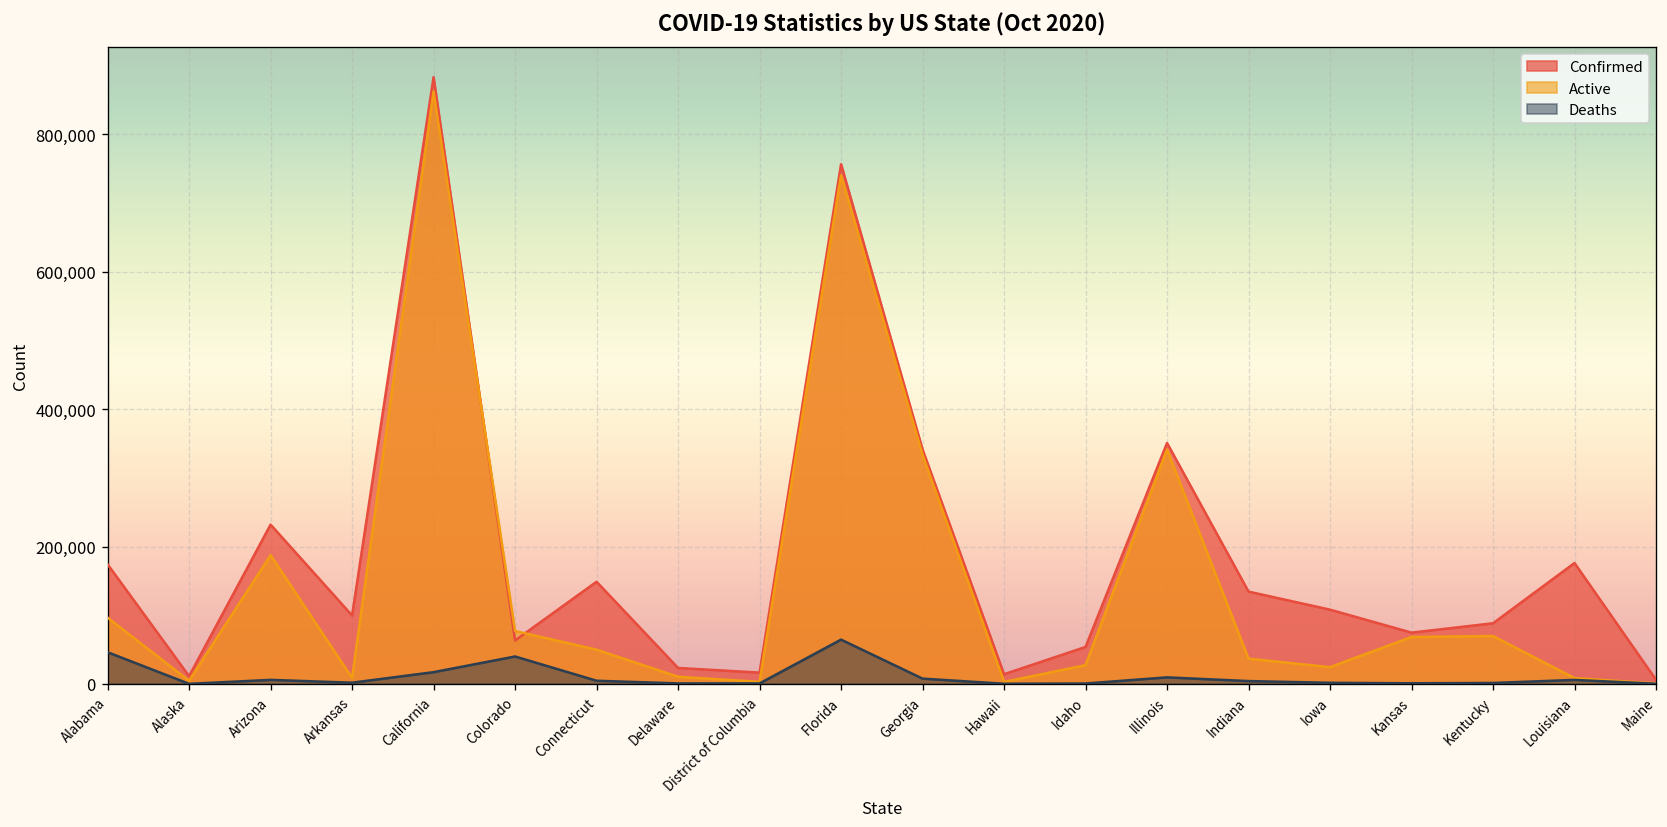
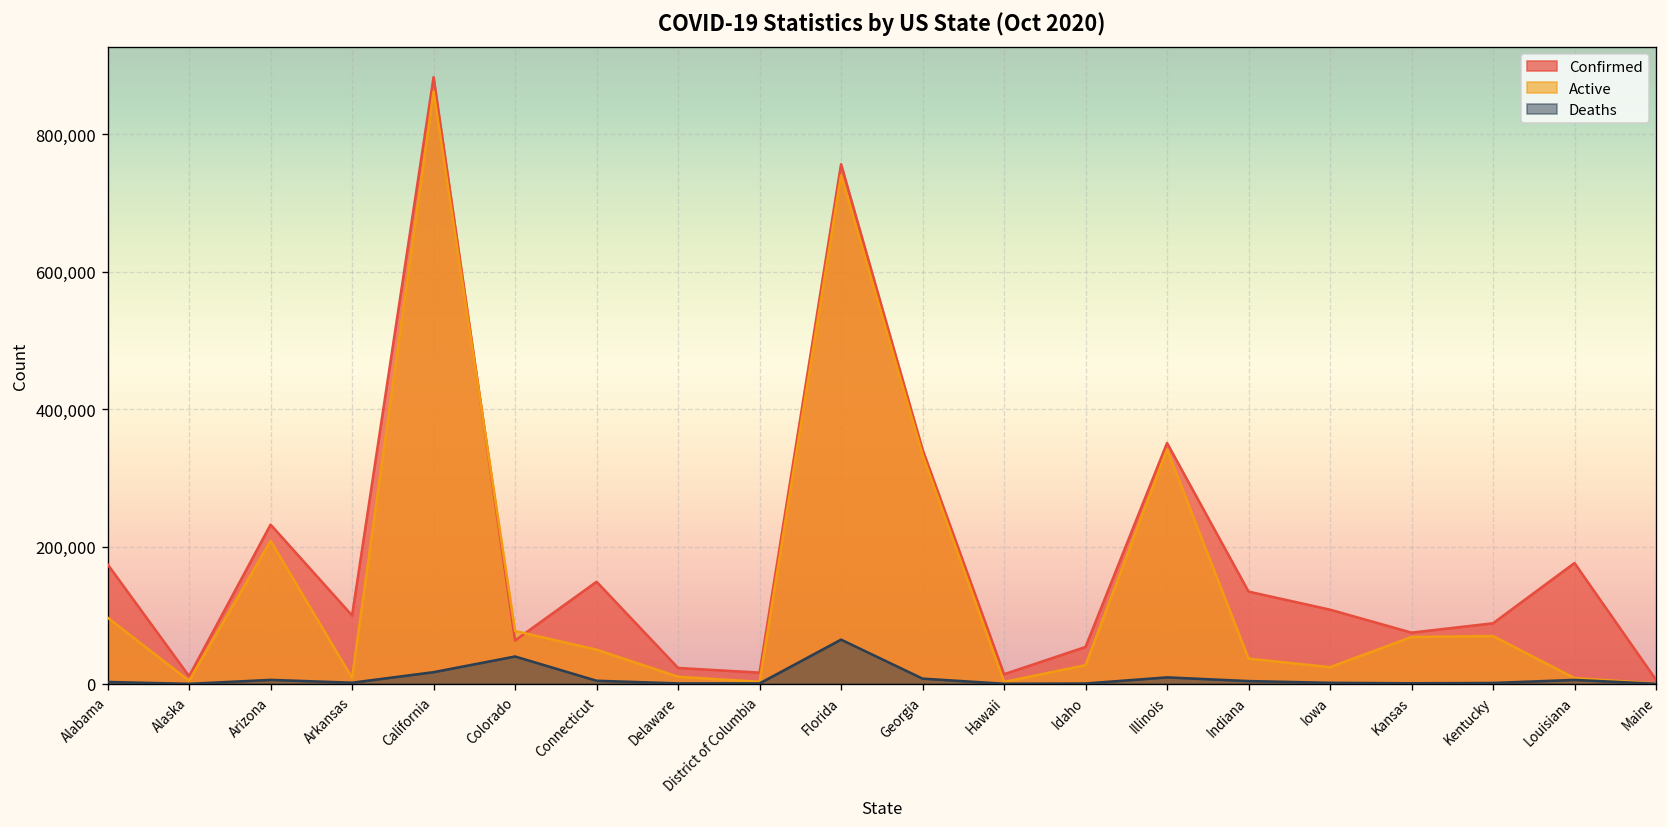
  {
    "Confirmed": {
      "Alabama": "170,000",
      "Alaska": "10,000",
      "Arizona": "230,000",
      "Arkansas": "100,000",
      "California": "880,000",
      "Colorado": "60,000",
      "Connecticut": "150,000",
      "Delaware": "20,000",
      "District of Columbia": "20,000",
      "Florida": "760,000",
      "Georgia": "340,000",
      "Hawaii": "10,000",
      "Idaho": "50,000",
      "Illinois": "350,000",
      "Indiana": "130,000",
      "Iowa": "110,000",
      "Kansas": "70,000",
      "Kentucky": "90,000",
      "Louisiana": "180,000",
      "Maine": "10,000"
    },
    "Active": {
      "Alabama": "100,000",
      "Alaska": "0",
-     "Arizona": "190,000",
+     "Arizona": "210,000",
      "Arkansas": "10,000",
      "California": "860,000",
      "Colorado": "80,000",
      "Connecticut": "50,000",
      "Delaware": "10,000",
      "Florida": "740,000",
      "Georgia": "330,000",
      "Idaho": "30,000",
      "Illinois": "340,000",
      "Indiana": "40,000",
      "Iowa": "20,000",
      "Kansas": "70,000",
      "Kentucky": "70,000"
    },
    "Deaths": {
-     "Alabama": "50,000",
+     "Alabama": "0",
      "Alaska": "0",
      "Arizona": "10,000",
      "Arkansas": "0",
      "California": "20,000",
      "Colorado": "40,000",
      "Connecticut": "0",
      "Delaware": "0",
      "Florida": "60,000",
      "Georgia": "10,000",
      "Idaho": "0",
      "Illinois": "10,000",
      "Indiana": "0",
      "Iowa": "0",
      "Kansas": "0",
      "Kentucky": "0"
    }
  }
